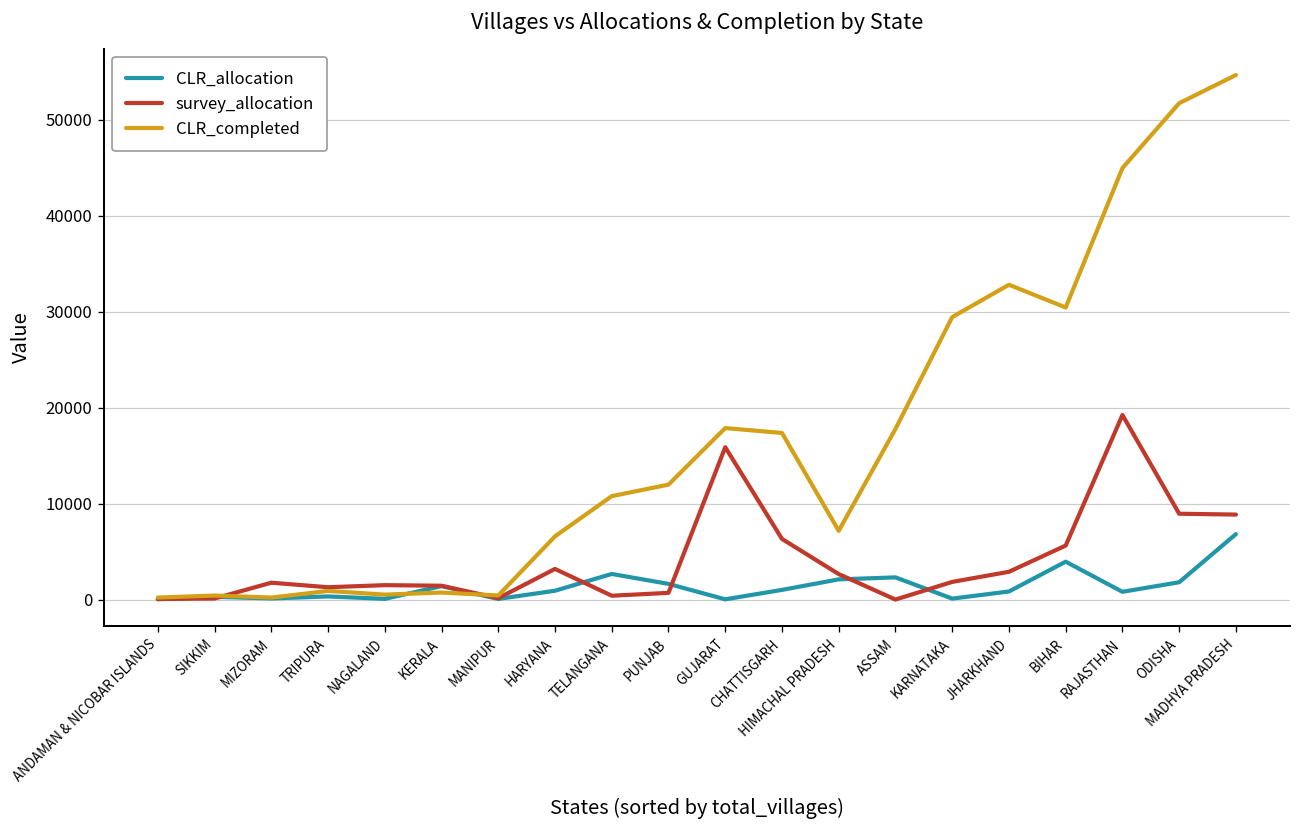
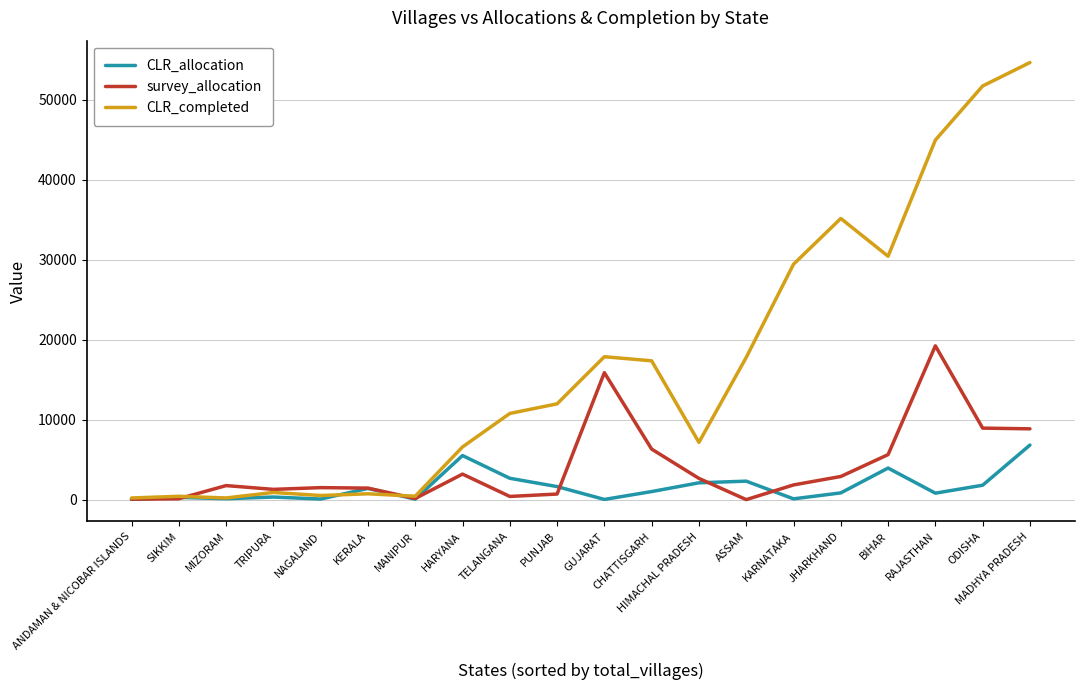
  {
    "CLR_allocation": {
      "TRIPURA": 0,
      "NAGALAND": 0,
-     "HARYANA": 1000,
+     "HARYANA": 6000,
      "TELANGANA": 3000,
      "PUNJAB": 2000,
      "GUJARAT": 0,
      "CHATTISGARH": 1000,
      "HIMACHAL PRADESH": 2000,
      "ASSAM": 2000,
      "KARNATAKA": 0,
      "JHARKHAND": 1000,
      "BIHAR": 4000,
      "RAJASTHAN": 1000,
      "ODISHA": 2000,
      "MADHYA PRADESH": 7000
    },
    "survey_allocation": {
      "MIZORAM": 2000,
      "TRIPURA": 1000,
      "NAGALAND": 1000,
      "HARYANA": 3000,
      "TELANGANA": 0,
      "PUNJAB": 1000,
      "GUJARAT": 16000,
      "CHATTISGARH": 6000,
      "HIMACHAL PRADESH": 3000,
      "ASSAM": 0,
      "KARNATAKA": 2000,
      "JHARKHAND": 3000,
      "BIHAR": 6000,
      "RAJASTHAN": 19000,
      "ODISHA": 9000,
      "MADHYA PRADESH": 9000
    },
    "CLR_completed": {
      "TRIPURA": 1000,
      "NAGALAND": 1000,
      "KERALA": 1000,
      "HARYANA": 7000,
      "TELANGANA": 11000,
      "PUNJAB": 12000,
      "GUJARAT": 18000,
      "CHATTISGARH": 17000,
      "HIMACHAL PRADESH": 7000,
      "ASSAM": 18000,
      "KARNATAKA": 29000,
-     "JHARKHAND": 33000,
+     "JHARKHAND": 35000,
      "BIHAR": 30000,
      "RAJASTHAN": 45000,
      "ODISHA": 52000,
      "MADHYA PRADESH": 55000
    }
  }
